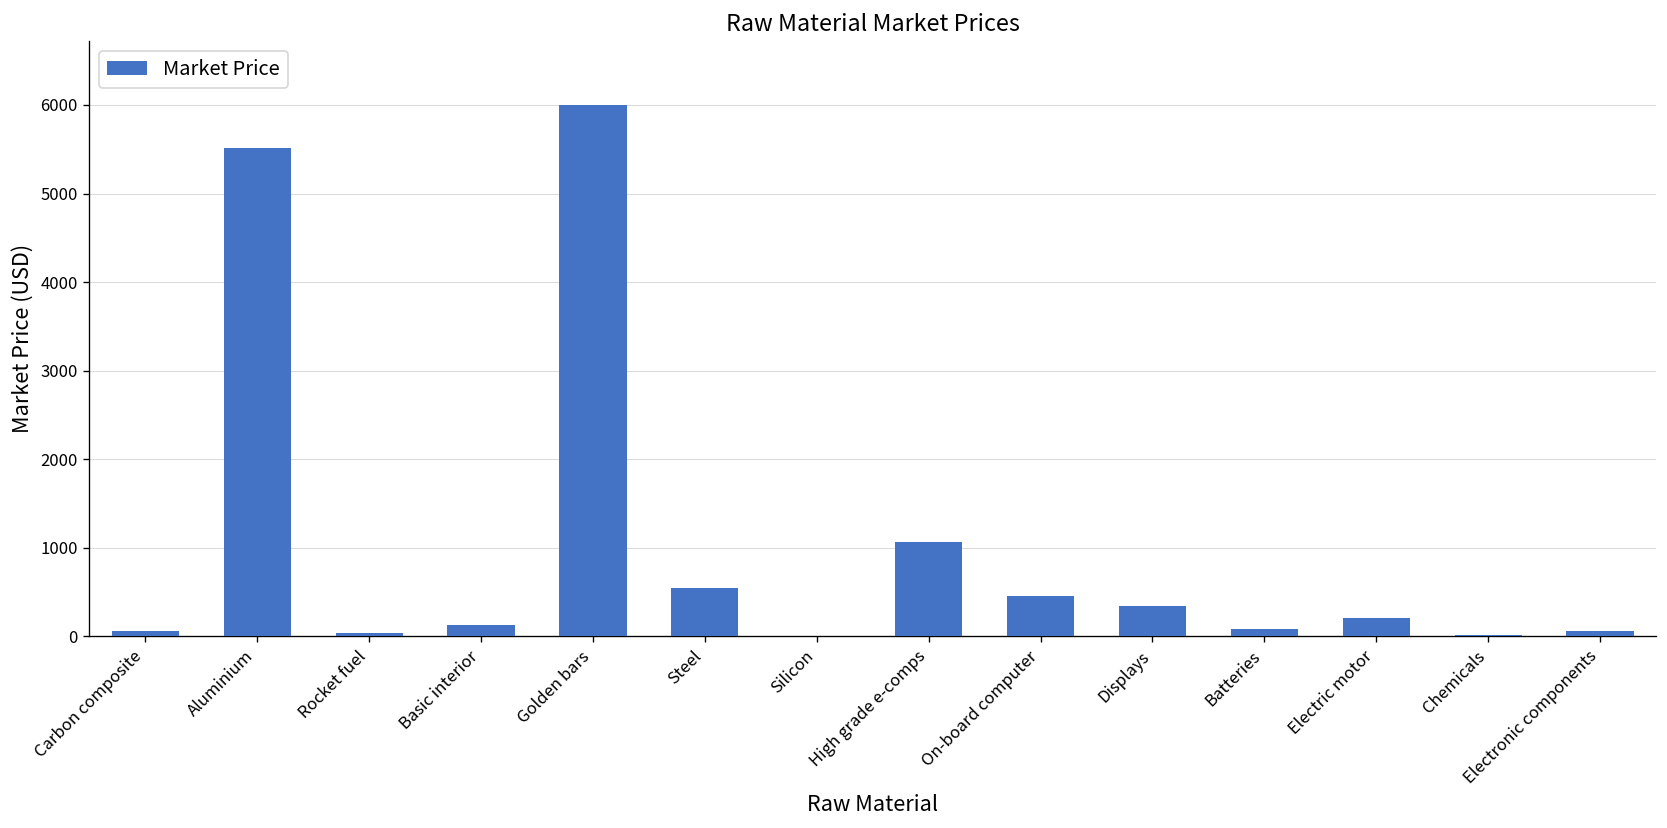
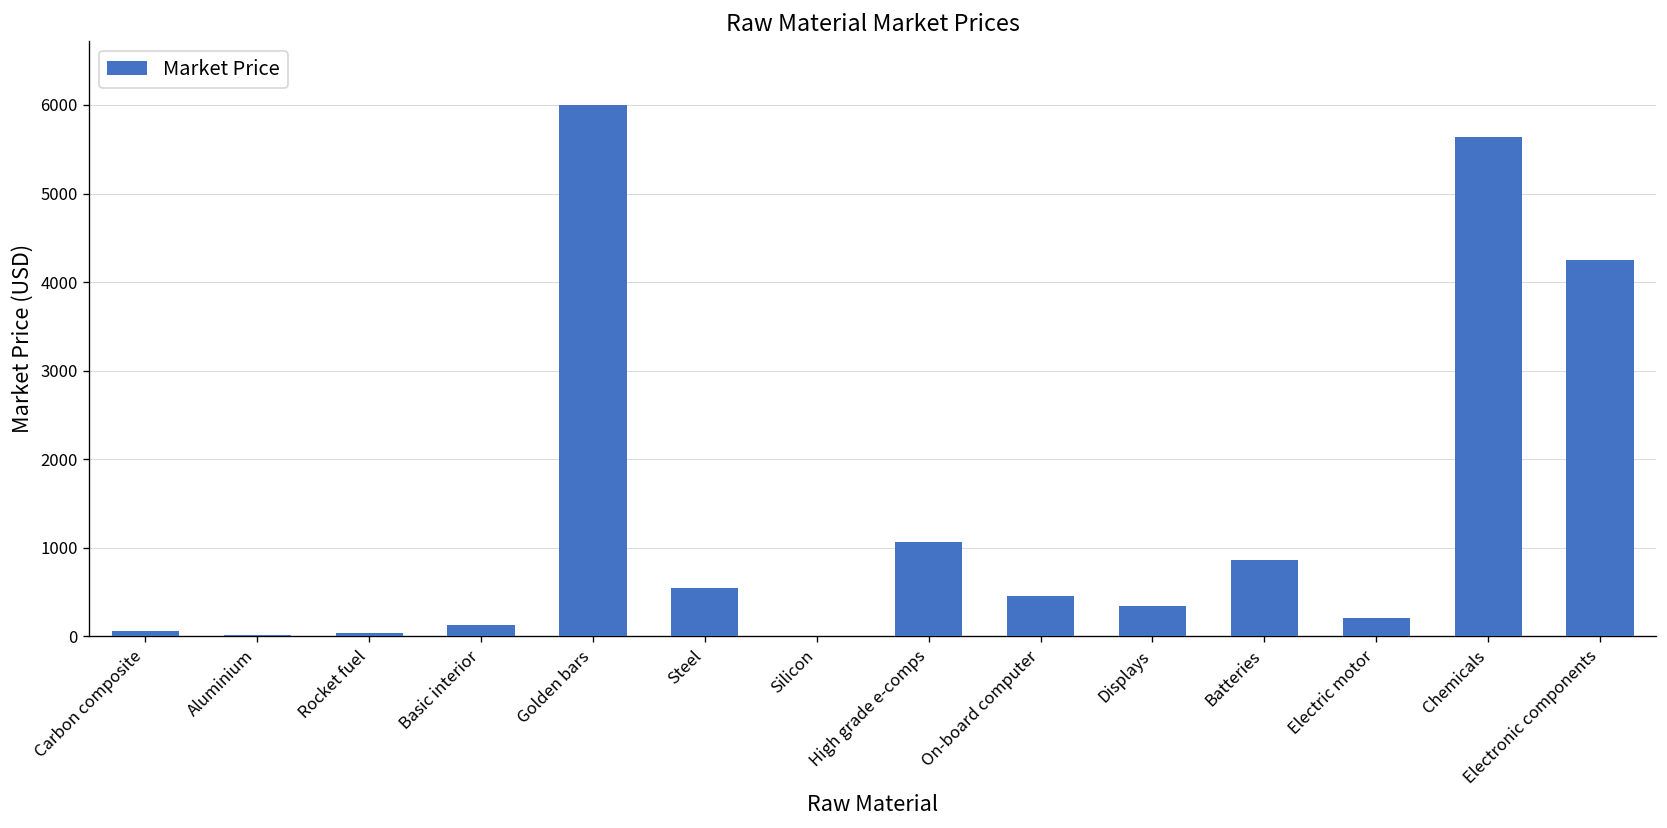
  {
    "Carbon composite": 100,
-   "Aluminium": 5500,
+   "Aluminium": 0,
    "Rocket fuel": 0,
    "Basic interior": 100,
    "Golden bars": 6000,
    "Steel": 500,
    "High grade e-comps": 1100,
    "On-board computer": 500,
    "Displays": 300,
-   "Batteries": 100,
+   "Batteries": 900,
    "Electric motor": 200,
-   "Chemicals": 0,
-   "Electronic components": 100
+   "Chemicals": 5600,
+   "Electronic components": 4200
  }
